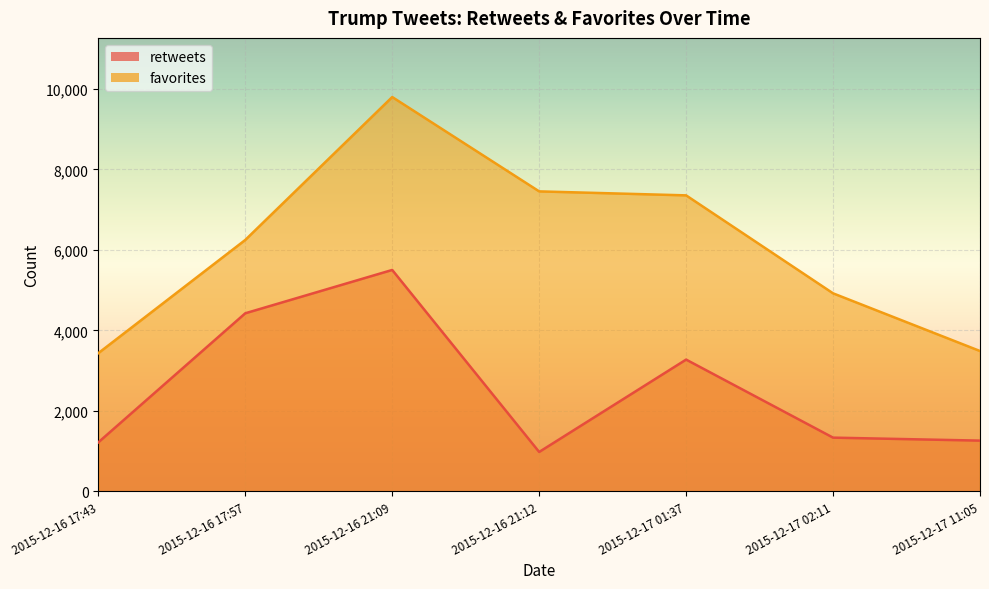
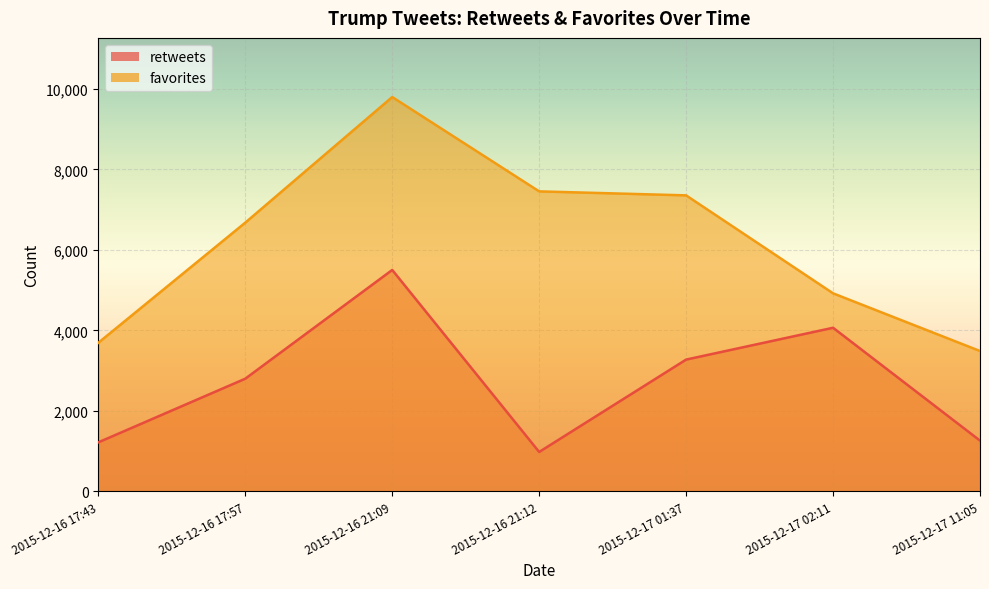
  {
    "retweets": {
      "2015-12-16 17:43": "1,200",
-     "2015-12-16 17:57": "4,400",
+     "2015-12-16 17:57": "2,800",
      "2015-12-16 21:09": "5,500",
      "2015-12-16 21:12": "1,000",
      "2015-12-17 01:37": "3,300",
-     "2015-12-17 02:11": "1,300",
+     "2015-12-17 02:11": "4,100",
      "2015-12-17 11:05": "1,300"
    },
    "favorites": {
-     "2015-12-16 17:43": "3,400",
-     "2015-12-16 17:57": "6,200",
+     "2015-12-16 17:43": "3,700",
+     "2015-12-16 17:57": "6,700",
      "2015-12-16 21:09": "9,800",
      "2015-12-16 21:12": "7,500",
      "2015-12-17 01:37": "7,400",
      "2015-12-17 02:11": "4,900",
      "2015-12-17 11:05": "3,500"
    }
  }
